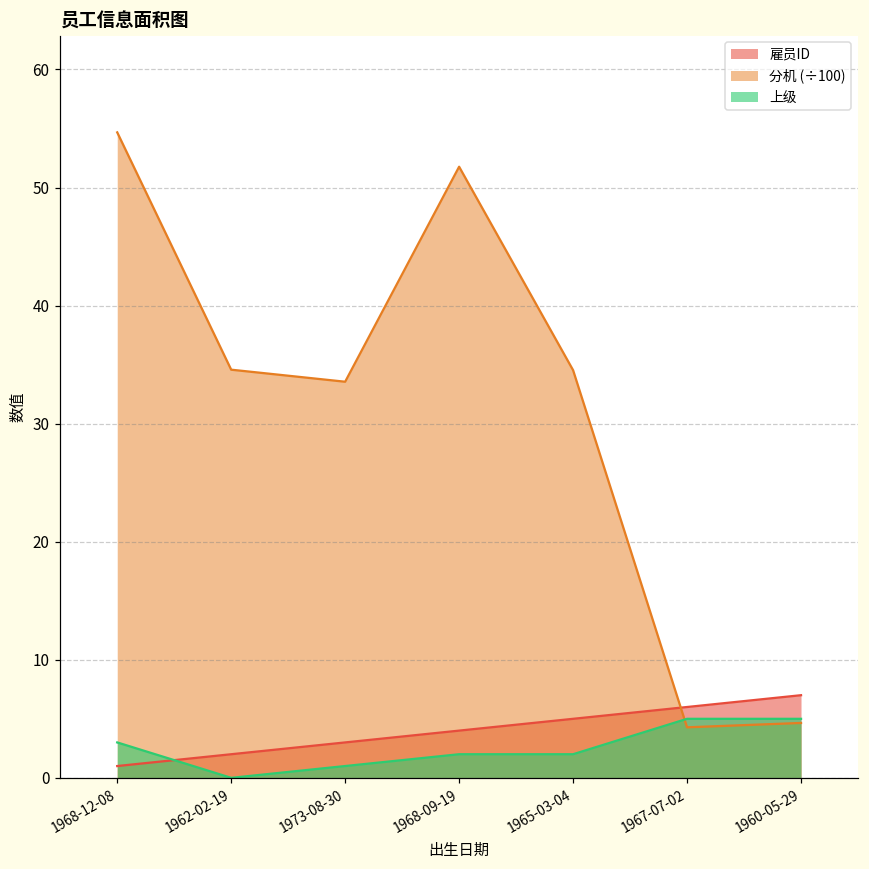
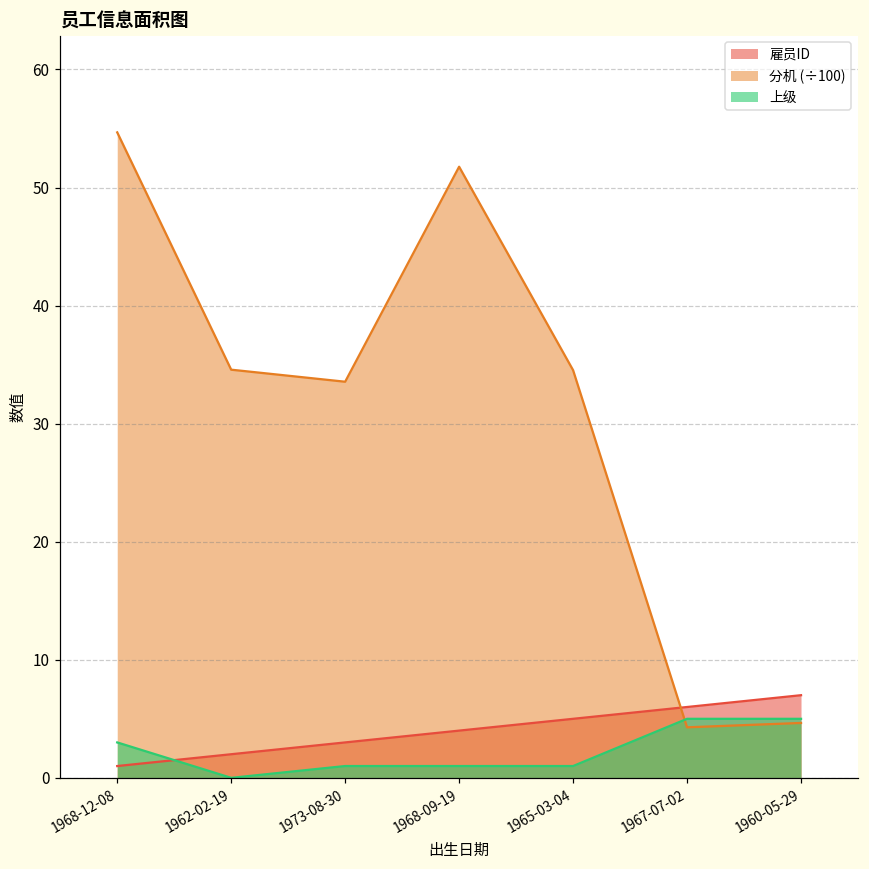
  {
    "上级": {
      "1968-12-08": 3,
      "1962-02-19": 0,
      "1973-08-30": 1,
-     "1968-09-19": 2,
-     "1965-03-04": 2,
+     "1968-09-19": 1,
+     "1965-03-04": 1,
      "1967-07-02": 5,
      "1960-05-29": 5
    }
  }
